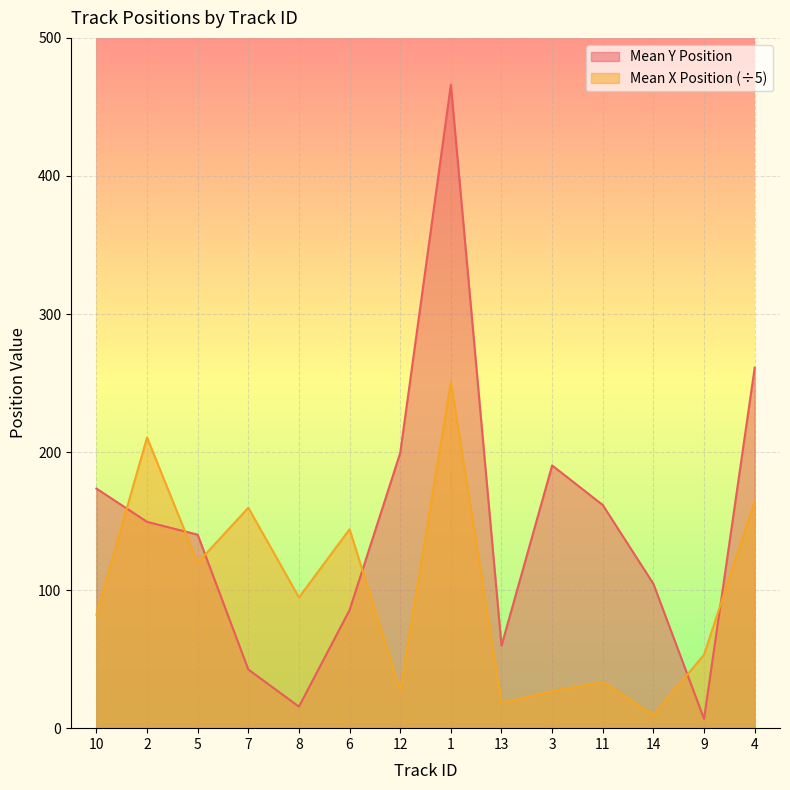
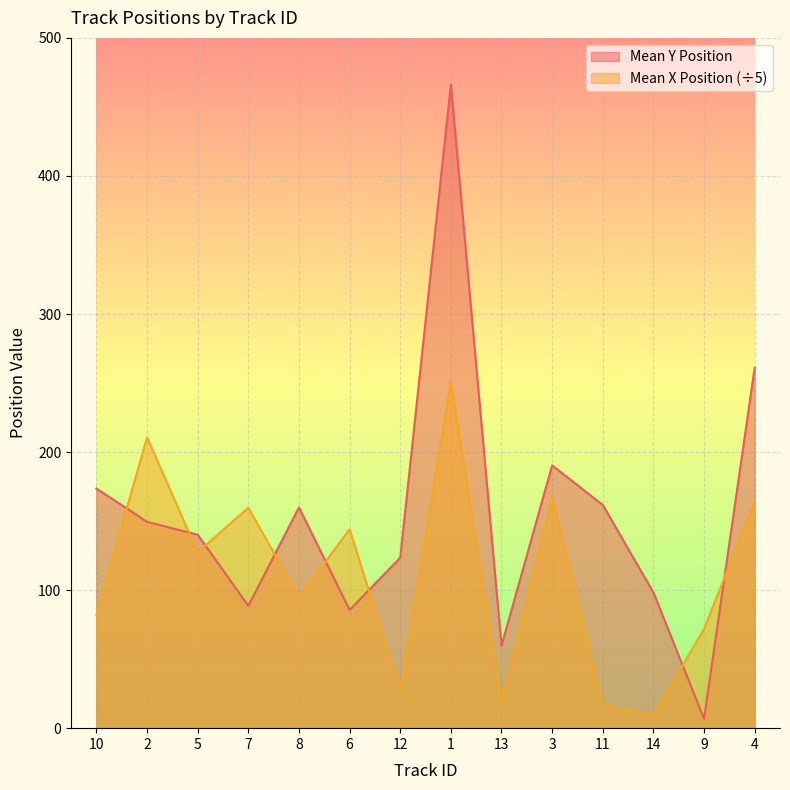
  {
    "Mean Y Position": {
      "10": 174,
      "2": 149,
      "5": 140,
-     "7": 43,
-     "8": 16,
+     "7": 89,
+     "8": 160,
      "6": 86,
-     "12": 199,
+     "12": 123,
      "1": 466,
      "13": 60,
      "3": 190,
      "11": 162,
-     "14": 105,
+     "14": 98,
      "9": 7,
      "4": 261
    },
    "Mean X Position (÷5)": {
      "10": 82,
      "2": 211,
-     "5": 120,
+     "5": 127,
      "7": 160,
      "8": 95,
      "6": 144,
      "12": 27,
      "1": 251,
      "13": 18,
-     "3": 27,
-     "11": 33,
+     "3": 167,
+     "11": 17,
      "14": 10,
-     "9": 53,
+     "9": 72,
      "4": 164
    }
  }
